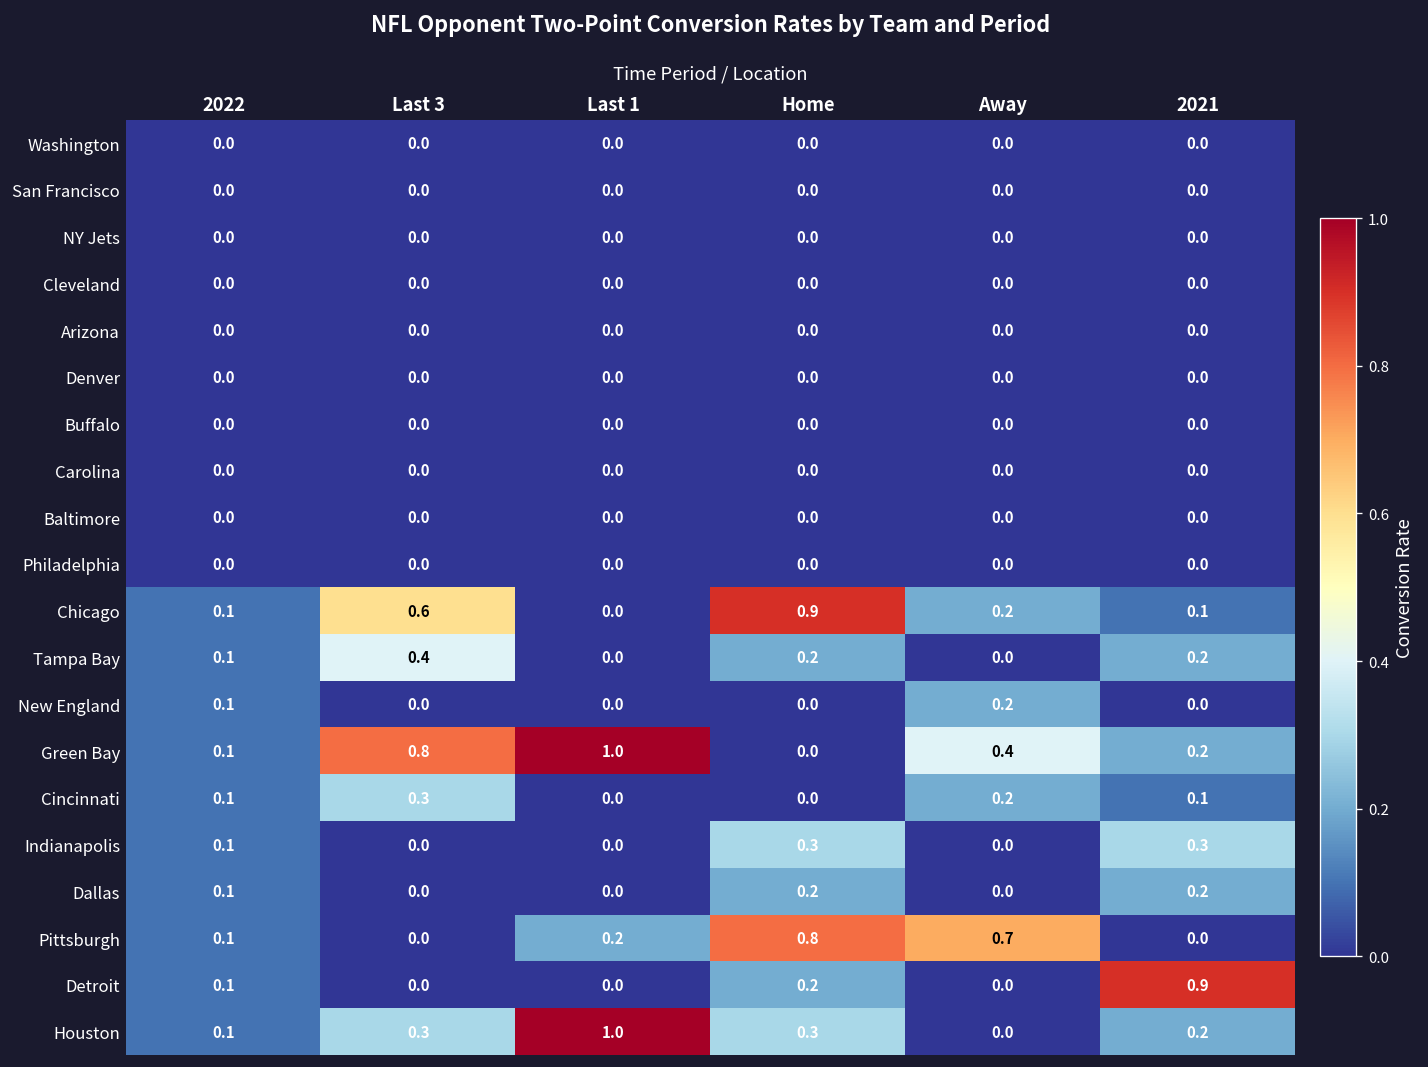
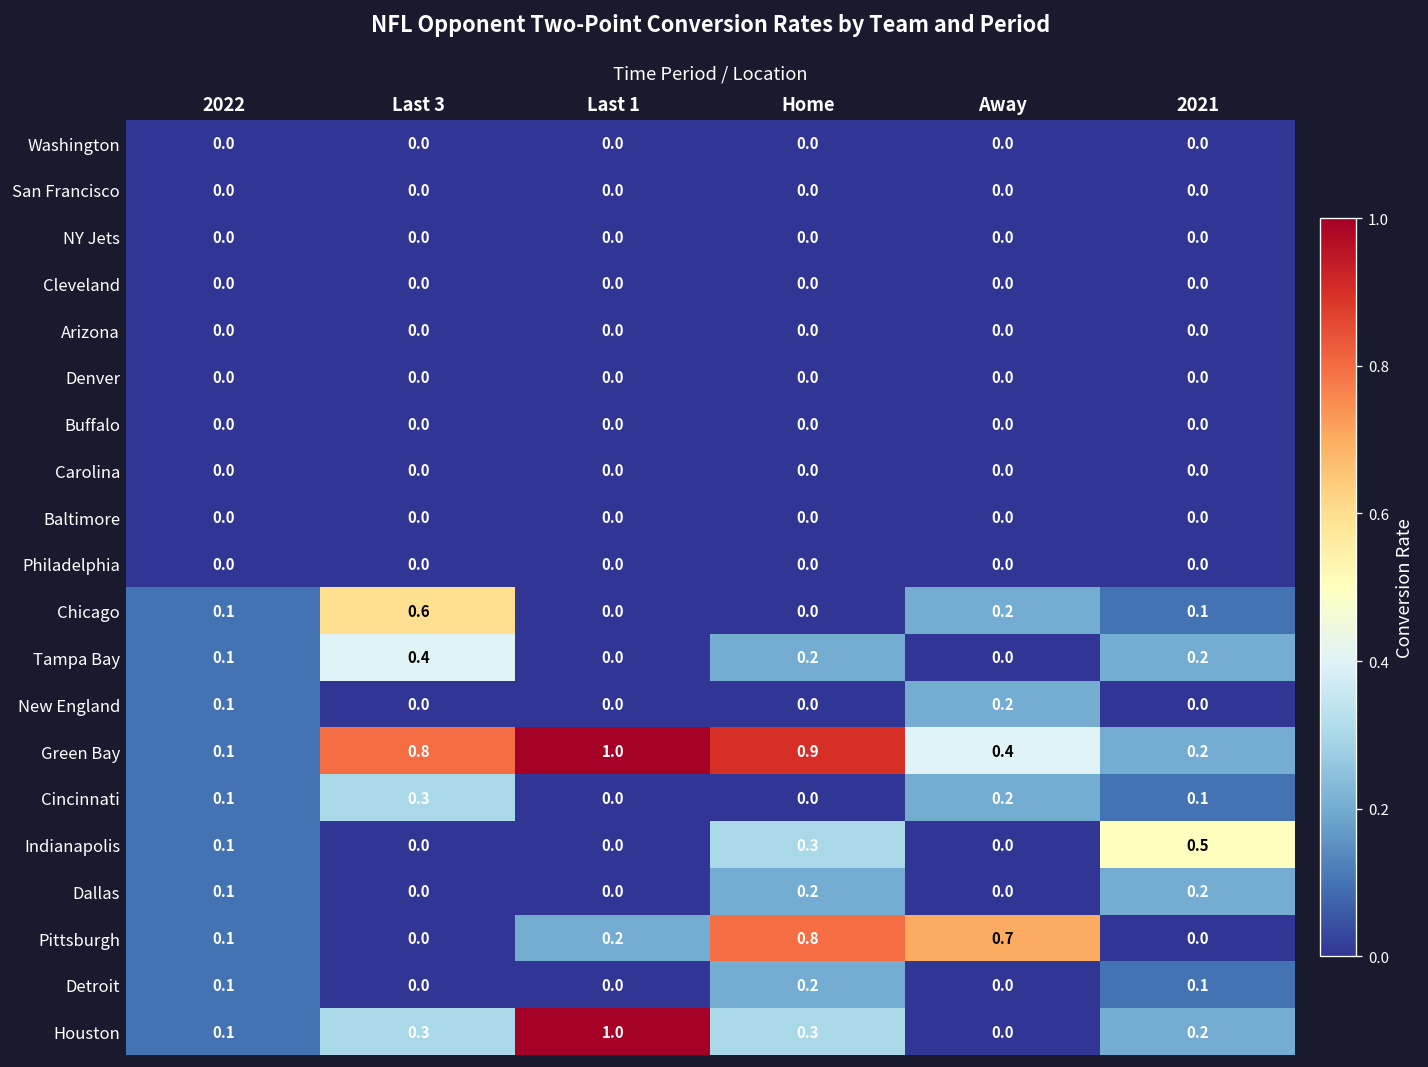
  {
    "Washington": {
      "2022": 0.0,
      "Last 3": 0.0,
      "Last 1": 0.0,
      "Home": 0.0,
      "Away": 0.0,
      "2021": 0.0
    },
    "San Francisco": {
      "2022": 0.0,
      "Last 3": 0.0,
      "Last 1": 0.0,
      "Home": 0.0,
      "Away": 0.0,
      "2021": 0.0
    },
    "NY Jets": {
      "2022": 0.0,
      "Last 3": 0.0,
      "Last 1": 0.0,
      "Home": 0.0,
      "Away": 0.0,
      "2021": 0.0
    },
    "Cleveland": {
      "2022": 0.0,
      "Last 3": 0.0,
      "Last 1": 0.0,
      "Home": 0.0,
      "Away": 0.0,
      "2021": 0.0
    },
    "Arizona": {
      "2022": 0.0,
      "Last 3": 0.0,
      "Last 1": 0.0,
      "Home": 0.0,
      "Away": 0.0,
      "2021": 0.0
    },
    "Denver": {
      "2022": 0.0,
      "Last 3": 0.0,
      "Last 1": 0.0,
      "Home": 0.0,
      "Away": 0.0,
      "2021": 0.0
    },
    "Buffalo": {
      "2022": 0.0,
      "Last 3": 0.0,
      "Last 1": 0.0,
      "Home": 0.0,
      "Away": 0.0,
      "2021": 0.0
    },
    "Carolina": {
      "2022": 0.0,
      "Last 3": 0.0,
      "Last 1": 0.0,
      "Home": 0.0,
      "Away": 0.0,
      "2021": 0.0
    },
    "Baltimore": {
      "2022": 0.0,
      "Last 3": 0.0,
      "Last 1": 0.0,
      "Home": 0.0,
      "Away": 0.0,
      "2021": 0.0
    },
    "Philadelphia": {
      "2022": 0.0,
      "Last 3": 0.0,
      "Last 1": 0.0,
      "Home": 0.0,
      "Away": 0.0,
      "2021": 0.0
    },
    "Chicago": {
      "2022": 0.1,
      "Last 3": 0.6,
      "Last 1": 0.0,
-     "Home": 0.9,
+     "Home": 0.0,
      "Away": 0.2,
      "2021": 0.1
    },
    "Tampa Bay": {
      "2022": 0.1,
      "Last 3": 0.4,
      "Last 1": 0.0,
      "Home": 0.2,
      "Away": 0.0,
      "2021": 0.2
    },
    "New England": {
      "2022": 0.1,
      "Last 3": 0.0,
      "Last 1": 0.0,
      "Home": 0.0,
      "Away": 0.2,
      "2021": 0.0
    },
    "Green Bay": {
      "2022": 0.1,
      "Last 3": 0.8,
      "Last 1": 1.0,
-     "Home": 0.0,
+     "Home": 0.9,
      "Away": 0.4,
      "2021": 0.2
    },
    "Cincinnati": {
      "2022": 0.1,
      "Last 3": 0.3,
      "Last 1": 0.0,
      "Home": 0.0,
      "Away": 0.2,
      "2021": 0.1
    },
    "Indianapolis": {
      "2022": 0.1,
      "Last 3": 0.0,
      "Last 1": 0.0,
      "Home": 0.3,
      "Away": 0.0,
-     "2021": 0.3
+     "2021": 0.5
    },
    "Dallas": {
      "2022": 0.1,
      "Last 3": 0.0,
      "Last 1": 0.0,
      "Home": 0.2,
      "Away": 0.0,
      "2021": 0.2
    },
    "Pittsburgh": {
      "2022": 0.1,
      "Last 3": 0.0,
      "Last 1": 0.2,
      "Home": 0.8,
      "Away": 0.7,
      "2021": 0.0
    },
    "Detroit": {
      "2022": 0.1,
      "Last 3": 0.0,
      "Last 1": 0.0,
      "Home": 0.2,
      "Away": 0.0,
-     "2021": 0.9
+     "2021": 0.1
    },
    "Houston": {
      "2022": 0.1,
      "Last 3": 0.3,
      "Last 1": 1.0,
      "Home": 0.3,
      "Away": 0.0,
      "2021": 0.2
    }
  }
